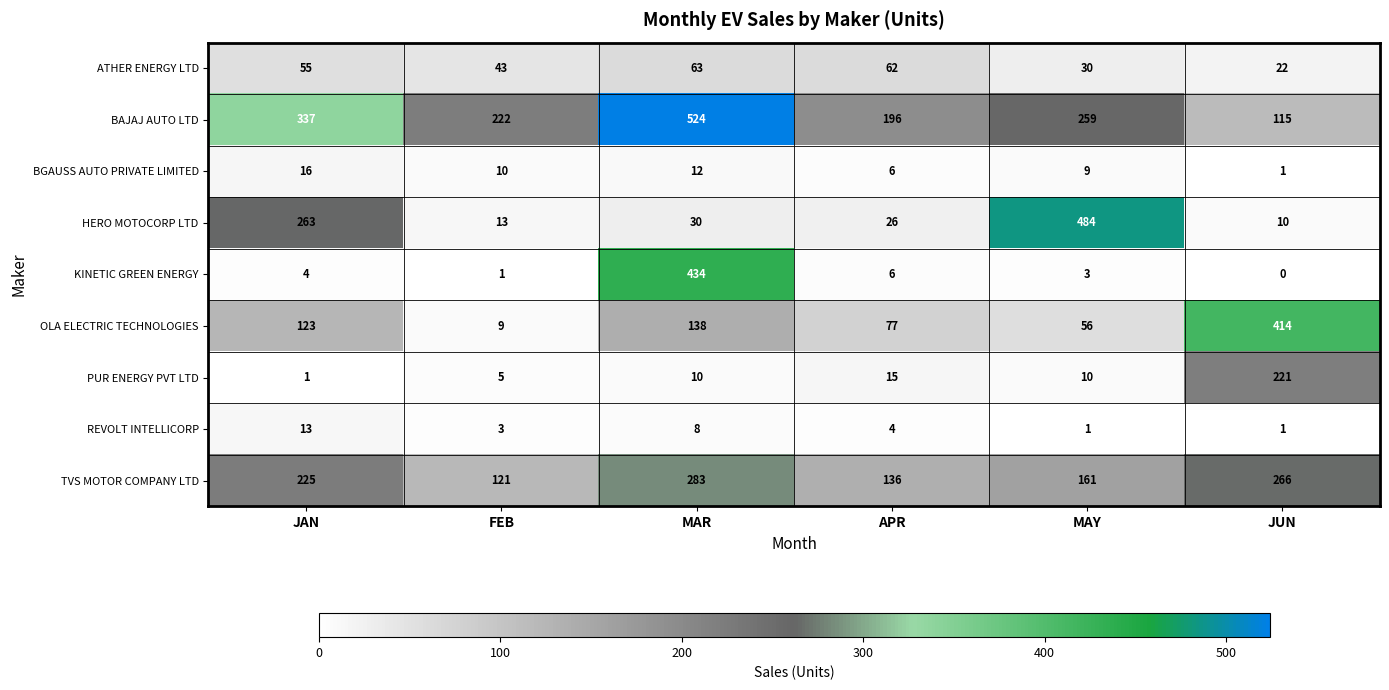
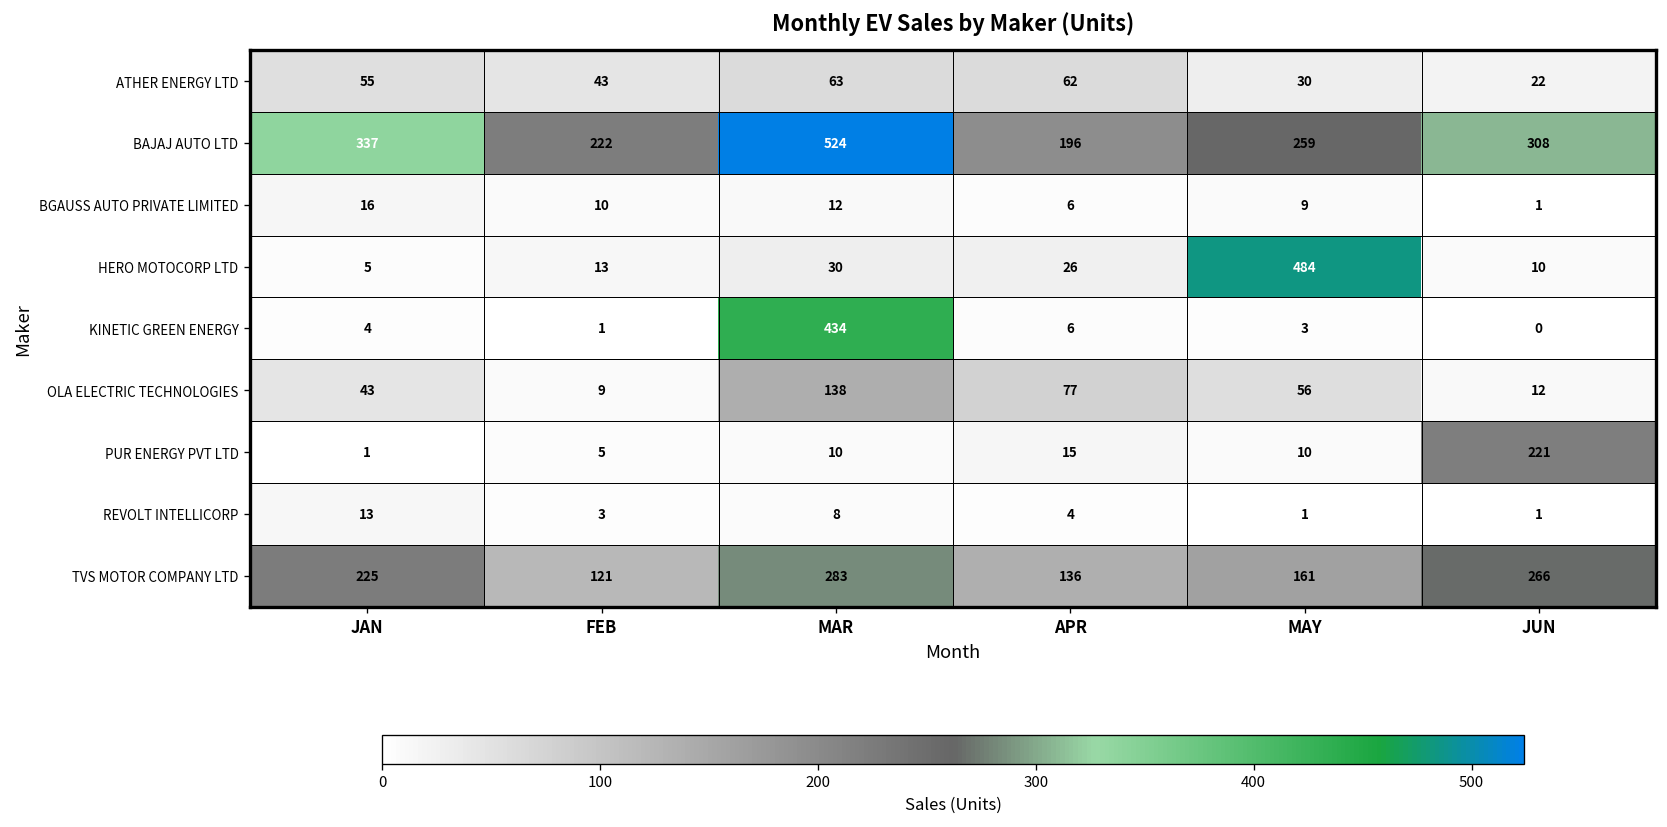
  {
    "ATHER ENERGY LTD": {
      "JAN": 55,
      "FEB": 43,
      "MAR": 63,
      "APR": 62,
      "MAY": 30,
      "JUN": 22
    },
    "BAJAJ AUTO LTD": {
      "JAN": 337,
      "FEB": 222,
      "MAR": 524,
      "APR": 196,
      "MAY": 259,
-     "JUN": 115
+     "JUN": 308
    },
    "BGAUSS AUTO PRIVATE LIMITED": {
      "JAN": 16,
      "FEB": 10,
      "MAR": 12,
      "APR": 6,
      "MAY": 9,
      "JUN": 1
    },
    "HERO MOTOCORP LTD": {
-     "JAN": 263,
+     "JAN": 5,
      "FEB": 13,
      "MAR": 30,
      "APR": 26,
      "MAY": 484,
      "JUN": 10
    },
    "KINETIC GREEN ENERGY": {
      "JAN": 4,
      "FEB": 1,
      "MAR": 434,
      "APR": 6,
      "MAY": 3,
      "JUN": 0
    },
    "OLA ELECTRIC TECHNOLOGIES": {
-     "JAN": 123,
+     "JAN": 43,
      "FEB": 9,
      "MAR": 138,
      "APR": 77,
      "MAY": 56,
-     "JUN": 414
+     "JUN": 12
    },
    "PUR ENERGY PVT LTD": {
      "JAN": 1,
      "FEB": 5,
      "MAR": 10,
      "APR": 15,
      "MAY": 10,
      "JUN": 221
    },
    "REVOLT INTELLICORP": {
      "JAN": 13,
      "FEB": 3,
      "MAR": 8,
      "APR": 4,
      "MAY": 1,
      "JUN": 1
    },
    "TVS MOTOR COMPANY LTD": {
      "JAN": 225,
      "FEB": 121,
      "MAR": 283,
      "APR": 136,
      "MAY": 161,
      "JUN": 266
    }
  }
